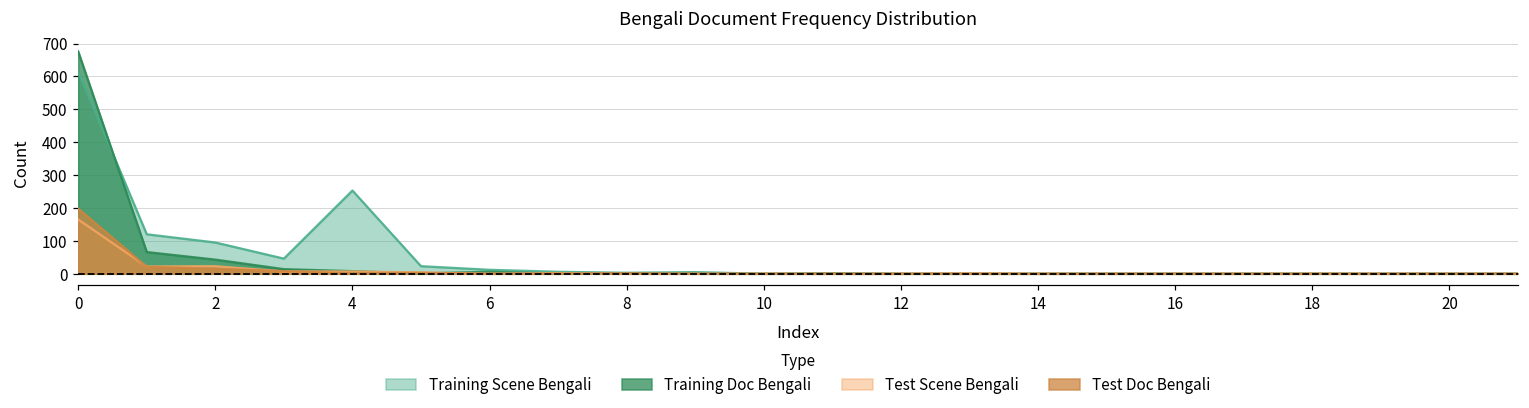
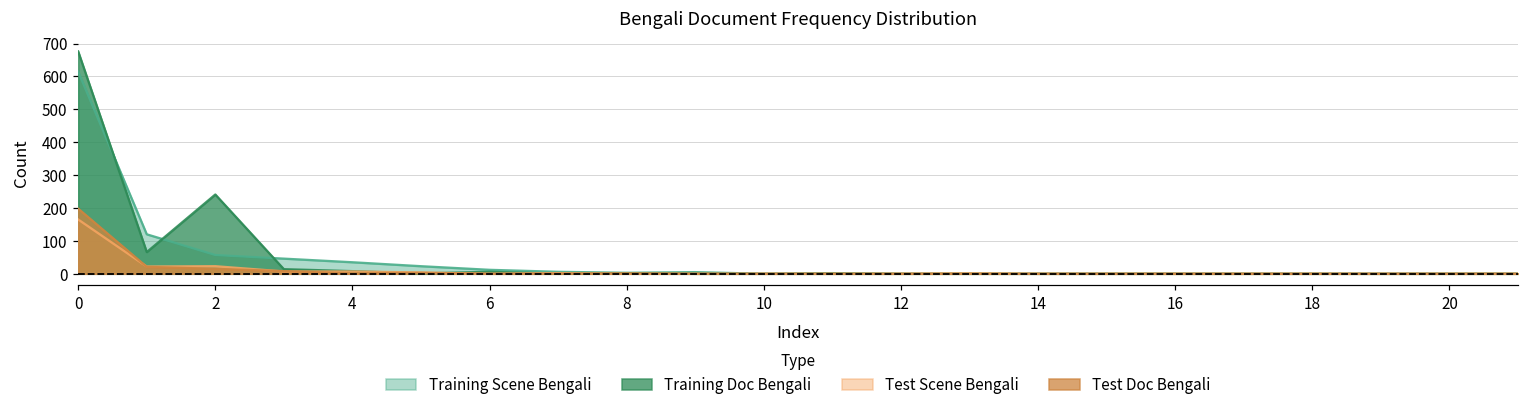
  {
    "Training Scene Bengali": {
      "0": 620,
-     "2": 100,
-     "4": 250
+     "2": 60,
+     "4": 40
    },
    "Training Doc Bengali": {
      "0": 680,
-     "2": 40
+     "2": 240
    }
  }
